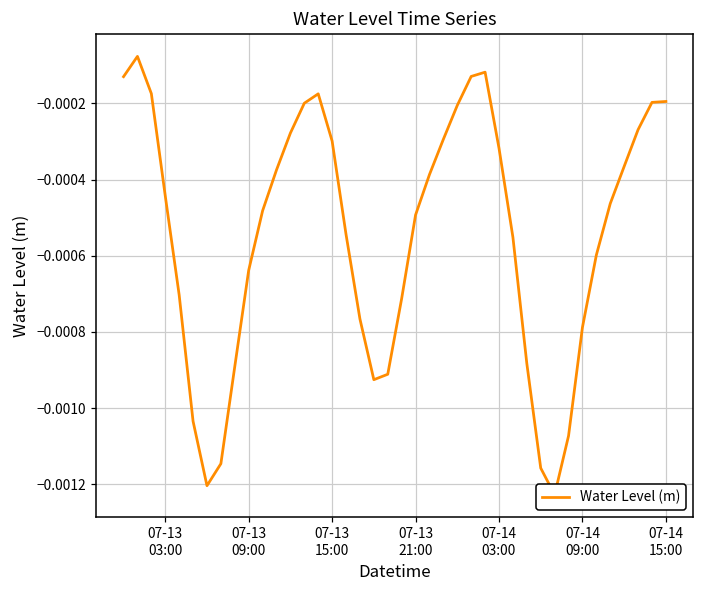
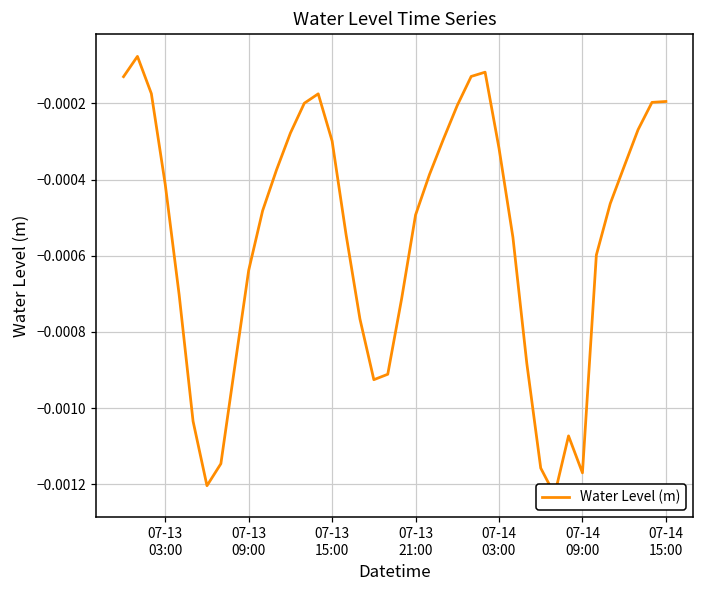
  {
-   "07-13 03:00": -0.00044,
+   "07-13 03:00": -0.00041,
    "07-13 09:00": -0.00064,
    "07-13 15:00": -0.00030,
    "07-13 21:00": -0.00049,
    "07-14 03:00": -0.00032,
-   "07-14 09:00": -0.00079,
+   "07-14 09:00": -0.00117,
    "07-14 15:00": -0.00019
  }
